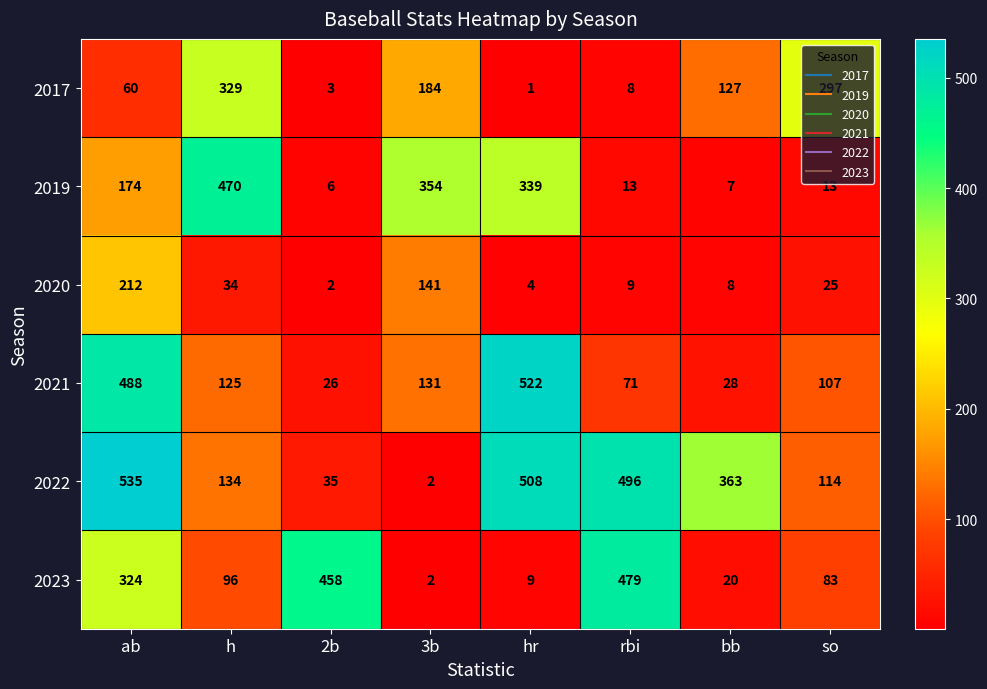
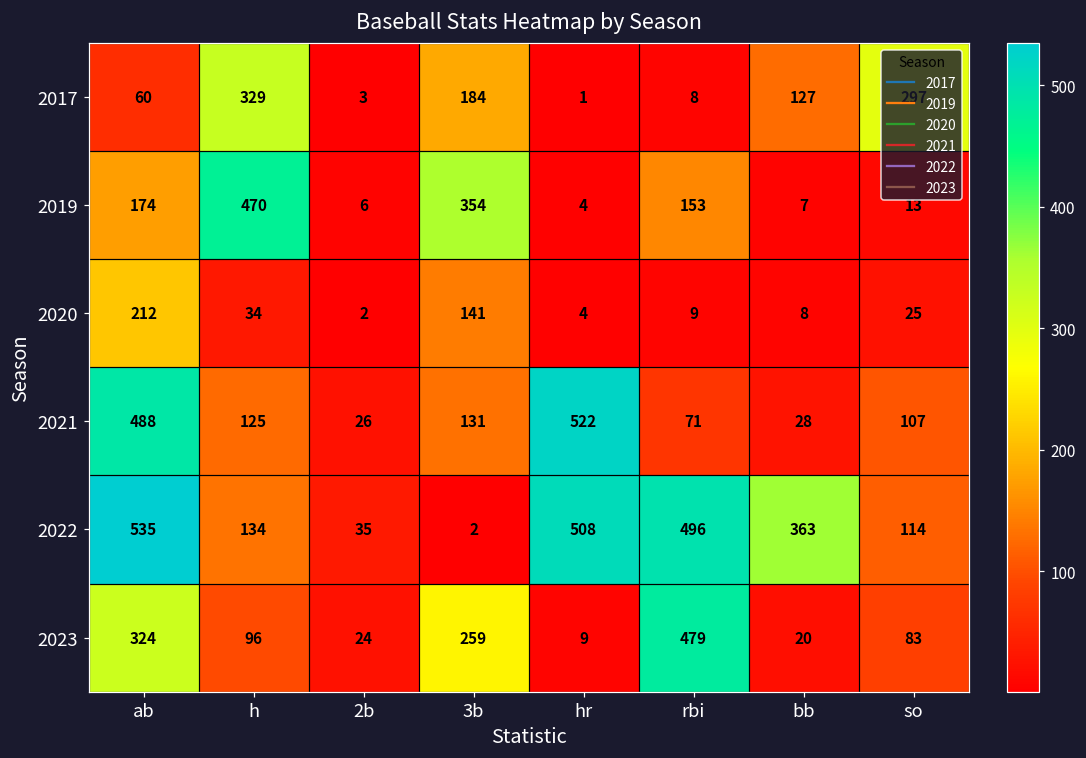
  {
    "2017": {
      "ab": 60,
      "h": 329,
      "2b": 3,
      "3b": 184,
      "hr": 1,
      "rbi": 8,
      "bb": 127
    },
    "2019": {
      "ab": 174,
      "h": 470,
      "2b": 6,
      "3b": 354,
-     "hr": 339,
-     "rbi": 13,
+     "hr": 4,
+     "rbi": 153,
      "bb": 7
    },
    "2020": {
      "ab": 212,
      "h": 34,
      "2b": 2,
      "3b": 141,
      "hr": 4,
      "rbi": 9,
      "bb": 8,
      "so": 25
    },
    "2021": {
      "ab": 488,
      "h": 125,
      "2b": 26,
      "3b": 131,
      "hr": 522,
      "rbi": 71,
      "bb": 28,
      "so": 107
    },
    "2022": {
      "ab": 535,
      "h": 134,
      "2b": 35,
      "3b": 2,
      "hr": 508,
      "rbi": 496,
      "bb": 363,
      "so": 114
    },
    "2023": {
      "ab": 324,
      "h": 96,
-     "2b": 458,
-     "3b": 2,
+     "2b": 24,
+     "3b": 259,
      "hr": 9,
      "rbi": 479,
      "bb": 20,
      "so": 83
    }
  }
